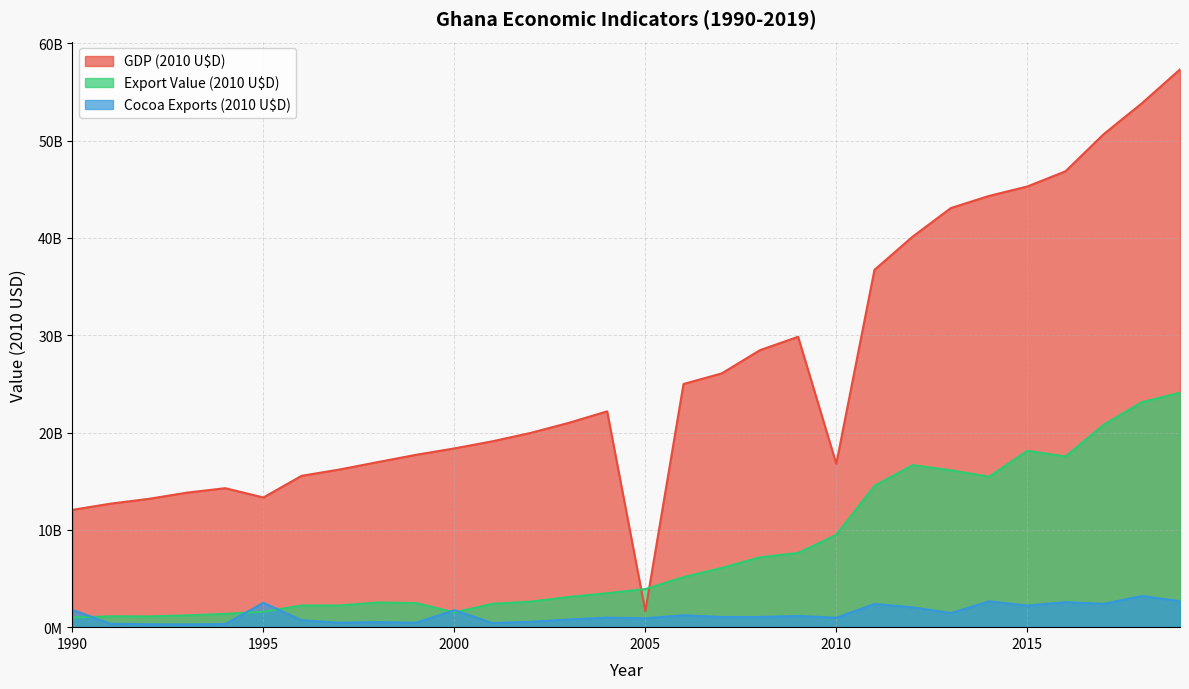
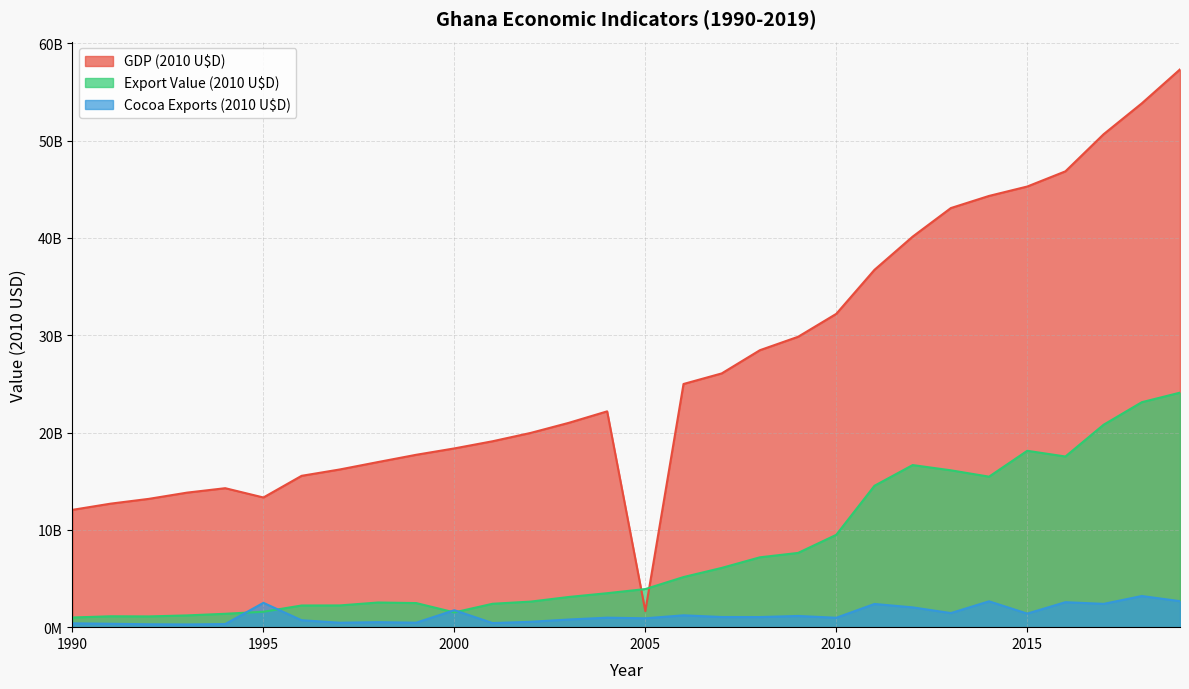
  {
    "GDP (2010 U$D)": {
      "1990": 12000000000,
      "1995": 13000000000,
      "2000": 18000000000,
      "2005": 2000000000,
-     "2010": 17000000000,
+     "2010": 32000000000,
      "2015": 45000000000
    },
    "Export Value (2010 U$D)": {
      "1990": 1000000000,
      "1995": 2000000000,
      "2005": 4000000000,
      "2010": 9000000000,
      "2015": 18000000000
    },
    "Cocoa Exports (2010 U$D)": {
-     "1990": 2000000000,
+     "1990": 0,
      "1995": 3000000000,
      "2005": 1000000000,
      "2010": 1000000000,
-     "2015": 2000000000
+     "2015": 1000000000
    }
  }
